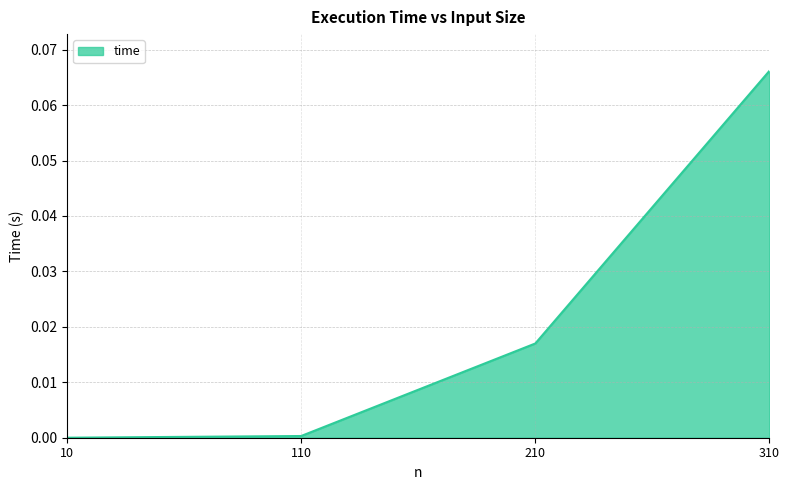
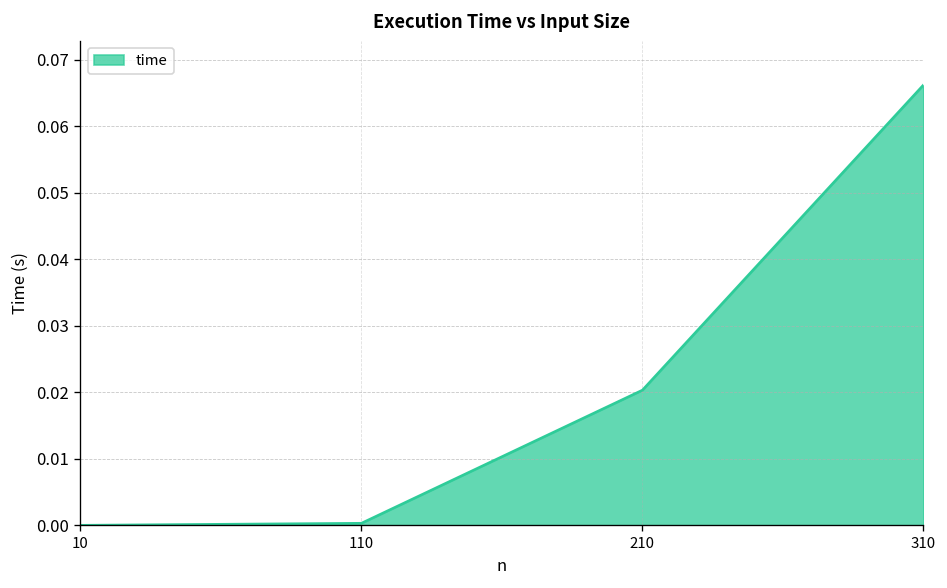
  {
    "10": 0.000,
    "110": 0.000,
-   "210": 0.017,
+   "210": 0.020,
    "310": 0.066
  }
